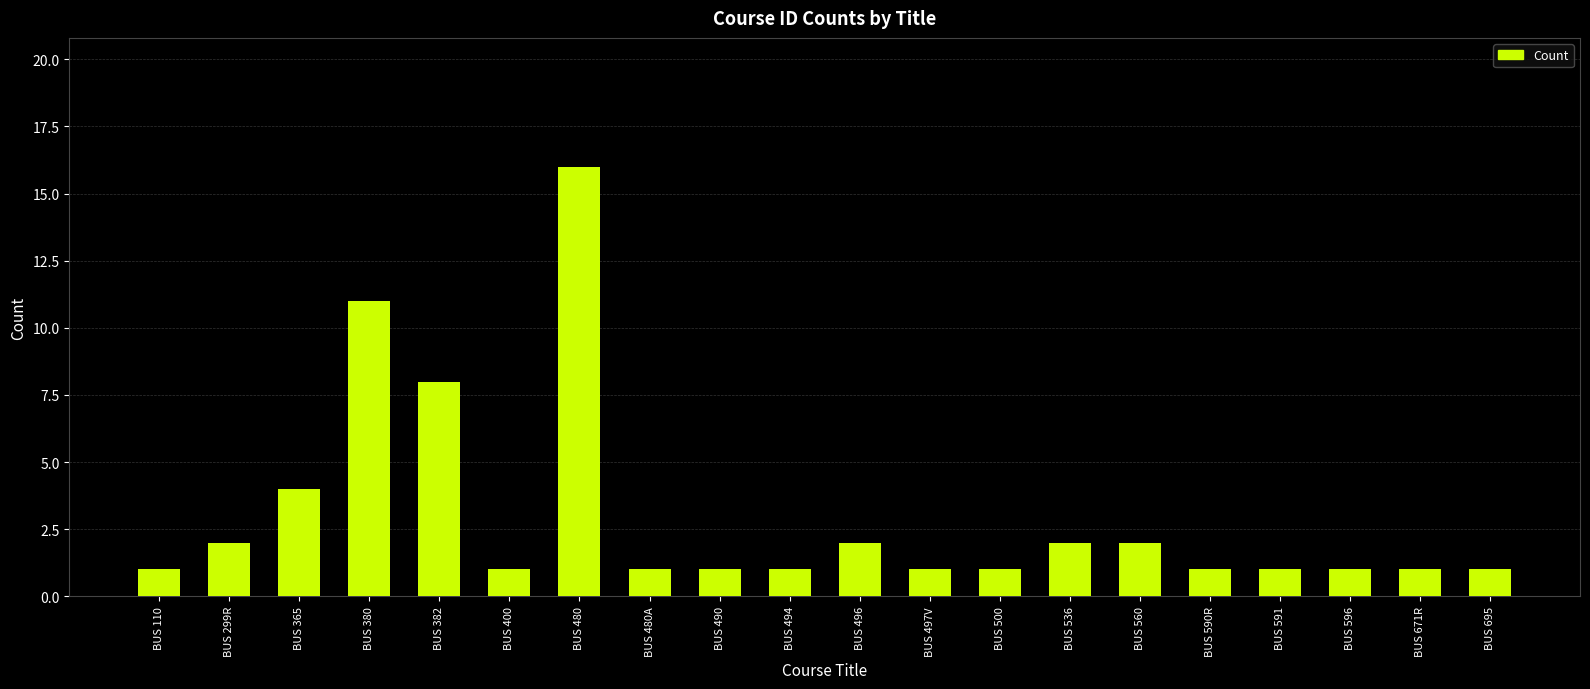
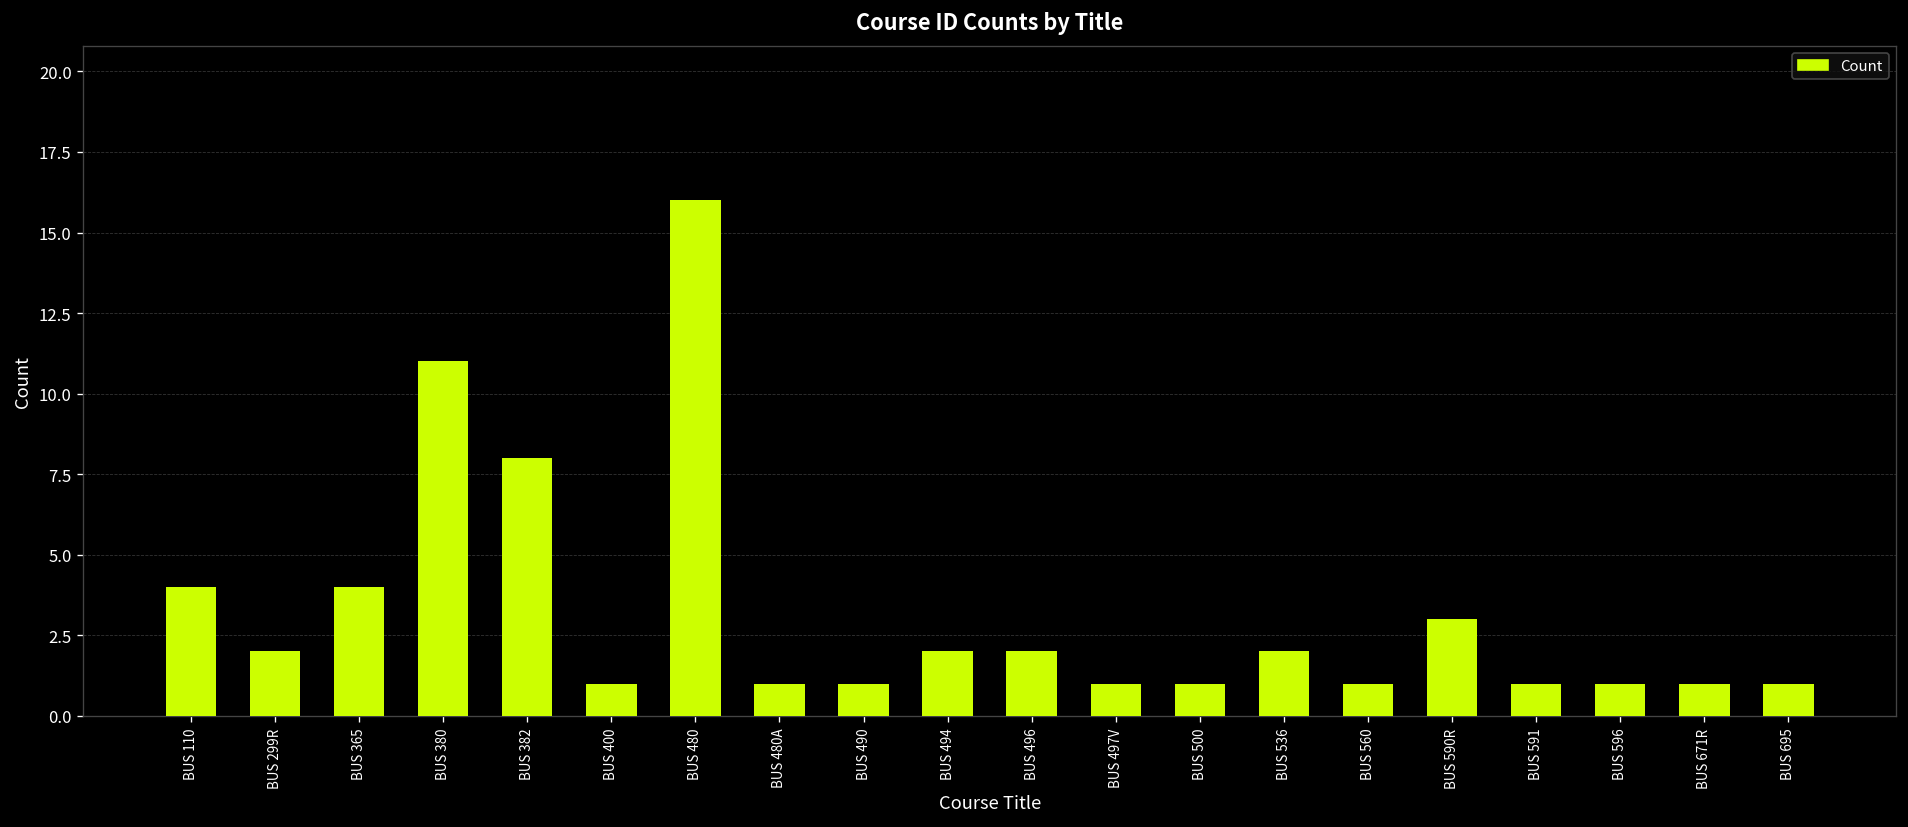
  {
-   "BUS 110": 1,
+   "BUS 110": 4,
    "BUS 299R": 2,
    "BUS 365": 4,
    "BUS 380": 11,
    "BUS 382": 8,
    "BUS 400": 1,
    "BUS 480": 16,
    "BUS 480A": 1,
    "BUS 490": 1,
-   "BUS 494": 1,
+   "BUS 494": 2,
    "BUS 496": 2,
    "BUS 497V": 1,
    "BUS 500": 1,
    "BUS 536": 2,
-   "BUS 560": 2,
-   "BUS 590R": 1,
+   "BUS 560": 1,
+   "BUS 590R": 3,
    "BUS 591": 1,
    "BUS 596": 1,
    "BUS 671R": 1,
    "BUS 695": 1
  }
